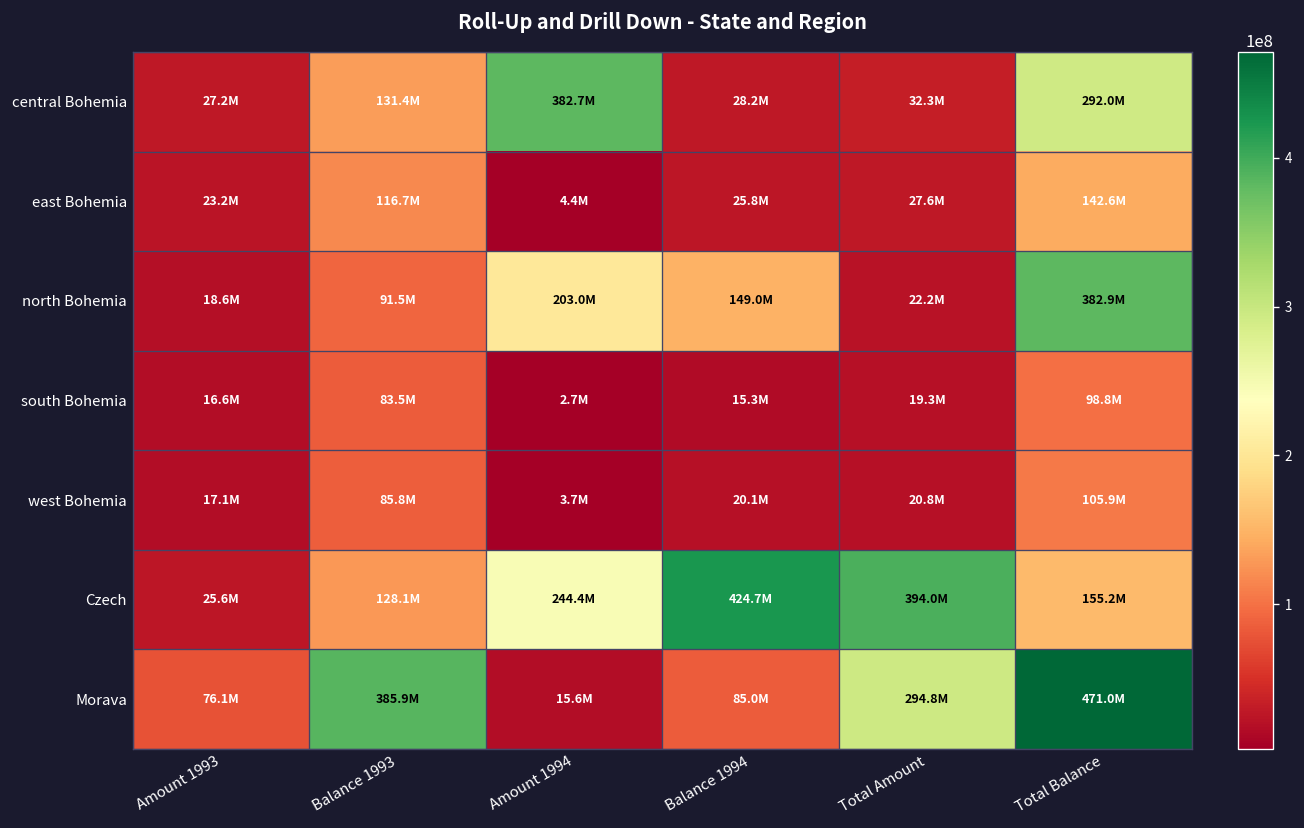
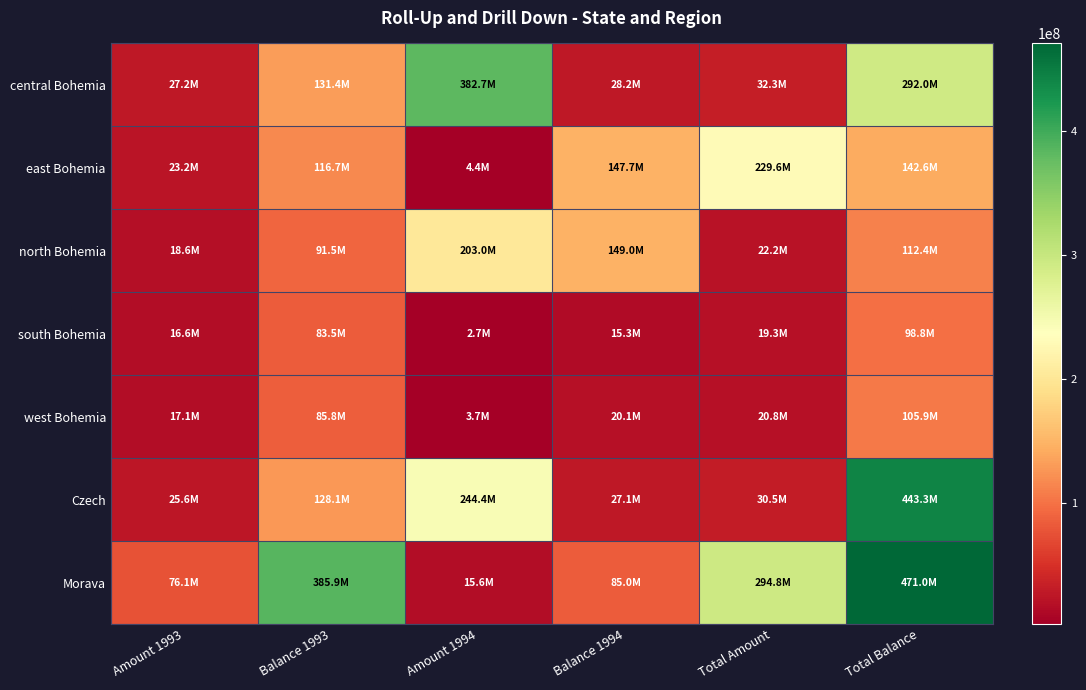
  {
    "central Bohemia": {
      "Amount 1993": "27.2M",
      "Balance 1993": "131.4M",
      "Amount 1994": "382.7M",
      "Balance 1994": "28.2M",
      "Total Amount": "32.3M",
      "Total Balance": "292.0M"
    },
    "east Bohemia": {
      "Amount 1993": "23.2M",
      "Balance 1993": "116.7M",
      "Amount 1994": "4.4M",
-     "Balance 1994": "25.8M",
-     "Total Amount": "27.6M",
+     "Balance 1994": "147.7M",
+     "Total Amount": "229.6M",
      "Total Balance": "142.6M"
    },
    "north Bohemia": {
      "Amount 1993": "18.6M",
      "Balance 1993": "91.5M",
      "Amount 1994": "203.0M",
      "Balance 1994": "149.0M",
      "Total Amount": "22.2M",
-     "Total Balance": "382.9M"
+     "Total Balance": "112.4M"
    },
    "south Bohemia": {
      "Amount 1993": "16.6M",
      "Balance 1993": "83.5M",
      "Amount 1994": "2.7M",
      "Balance 1994": "15.3M",
      "Total Amount": "19.3M",
      "Total Balance": "98.8M"
    },
    "west Bohemia": {
      "Amount 1993": "17.1M",
      "Balance 1993": "85.8M",
      "Amount 1994": "3.7M",
      "Balance 1994": "20.1M",
      "Total Amount": "20.8M",
      "Total Balance": "105.9M"
    },
    "Czech": {
      "Amount 1993": "25.6M",
      "Balance 1993": "128.1M",
      "Amount 1994": "244.4M",
-     "Balance 1994": "424.7M",
-     "Total Amount": "394.0M",
-     "Total Balance": "155.2M"
+     "Balance 1994": "27.1M",
+     "Total Amount": "30.5M",
+     "Total Balance": "443.3M"
    },
    "Morava": {
      "Amount 1993": "76.1M",
      "Balance 1993": "385.9M",
      "Amount 1994": "15.6M",
      "Balance 1994": "85.0M",
      "Total Amount": "294.8M",
      "Total Balance": "471.0M"
    }
  }
